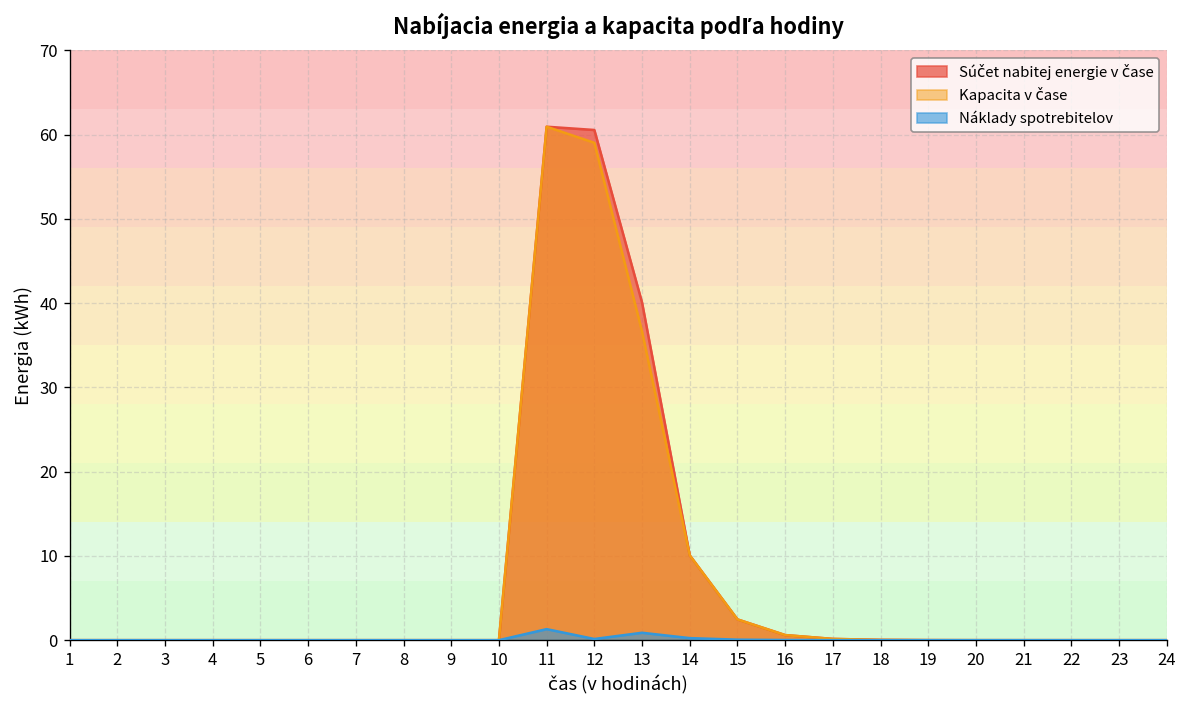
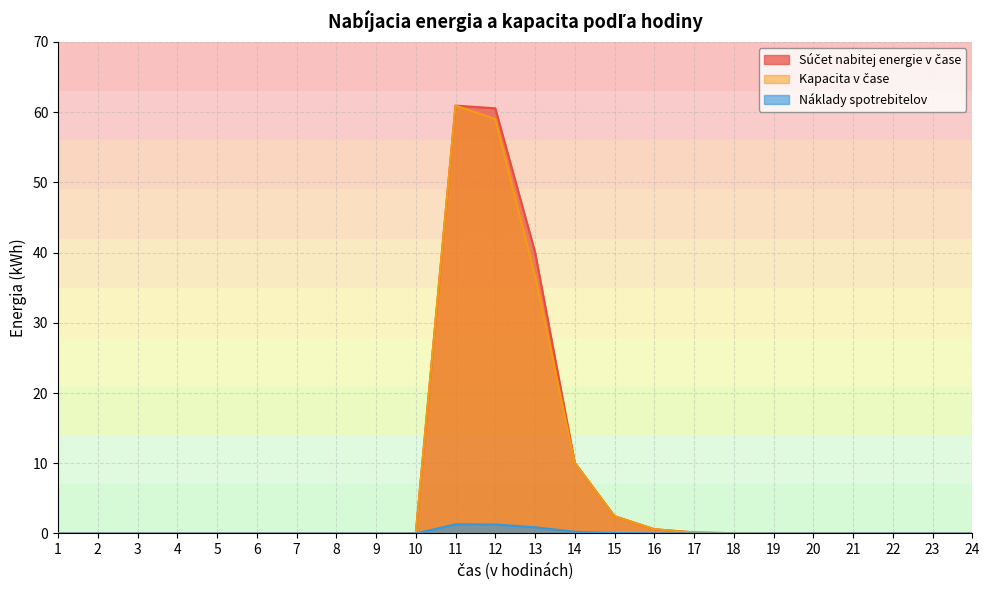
  {
    "Súčet nabitej energie v čase": {
      "12": 61,
      "13": 40
    },
    "Kapacita v čase": {
      "12": 59,
      "13": 37
    },
    "Náklady spotrebitelov": {
      "11": 1,
-     "12": 0,
+     "12": 1,
      "13": 1,
      "14": 0,
      "15": 0,
      "16": 0
    }
  }
